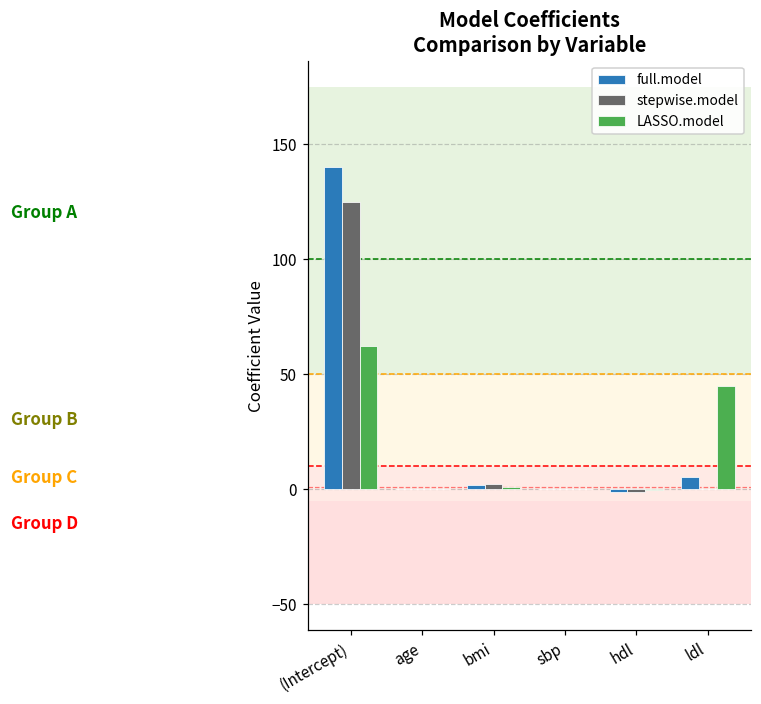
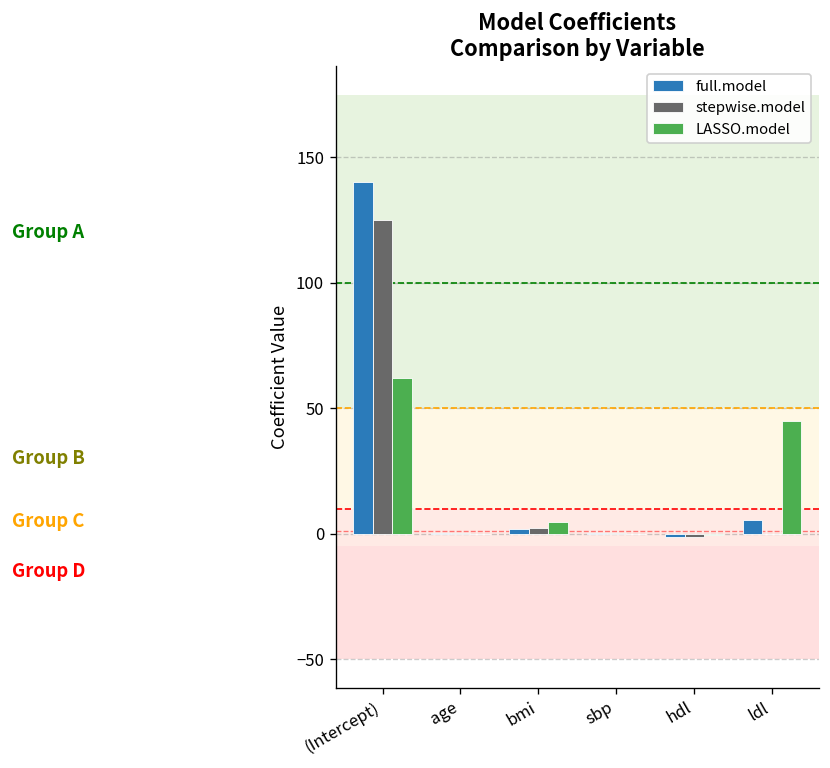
  {
    "full.model": {
      "(Intercept)": 140,
      "bmi": 2,
      "ldl": 5
    },
    "stepwise.model": {
      "(Intercept)": 125,
      "bmi": 2
    },
    "LASSO.model": {
      "(Intercept)": 62,
-     "bmi": 1,
+     "bmi": 5,
      "ldl": 45
    }
  }
